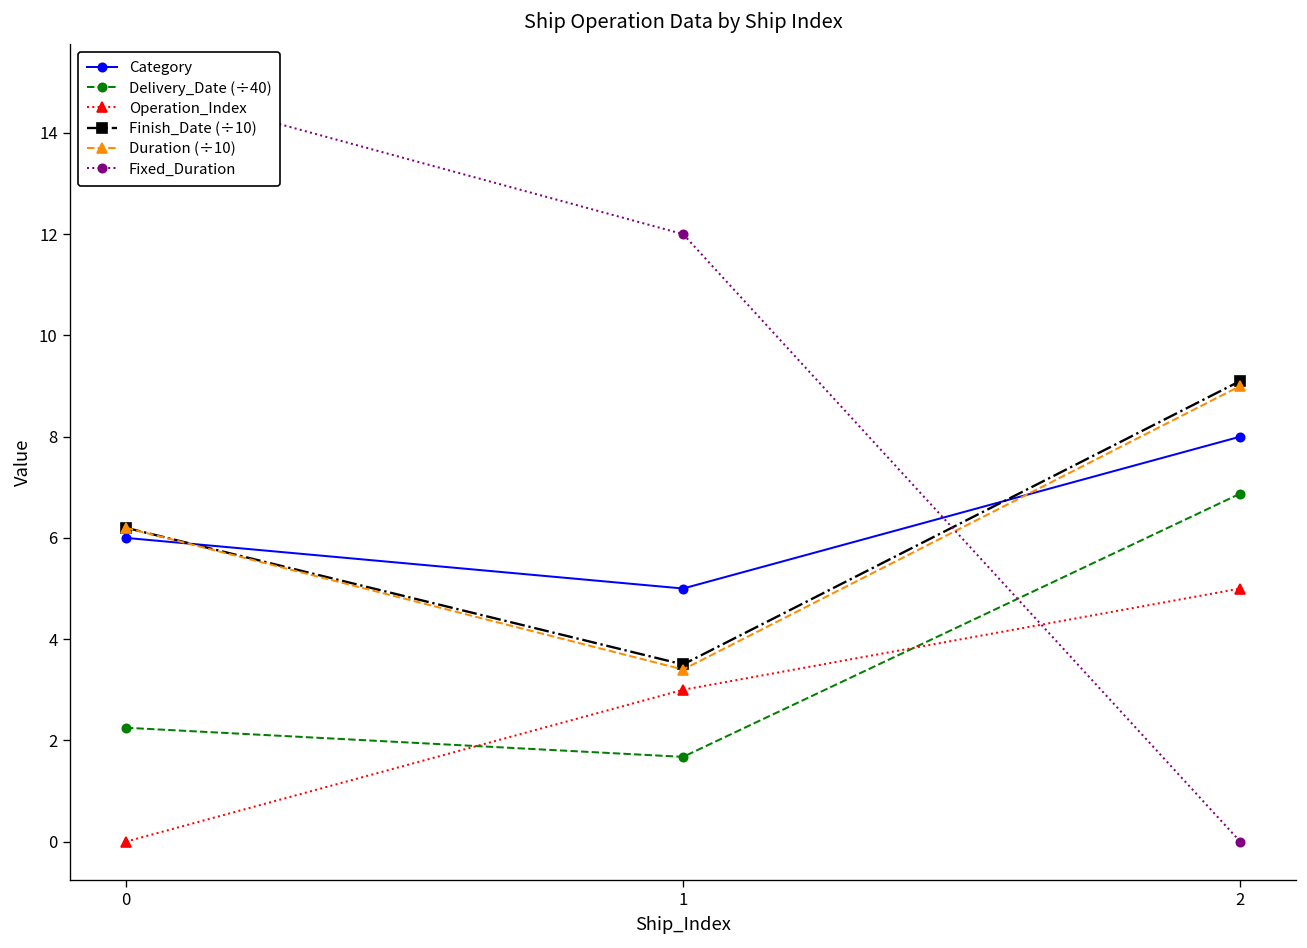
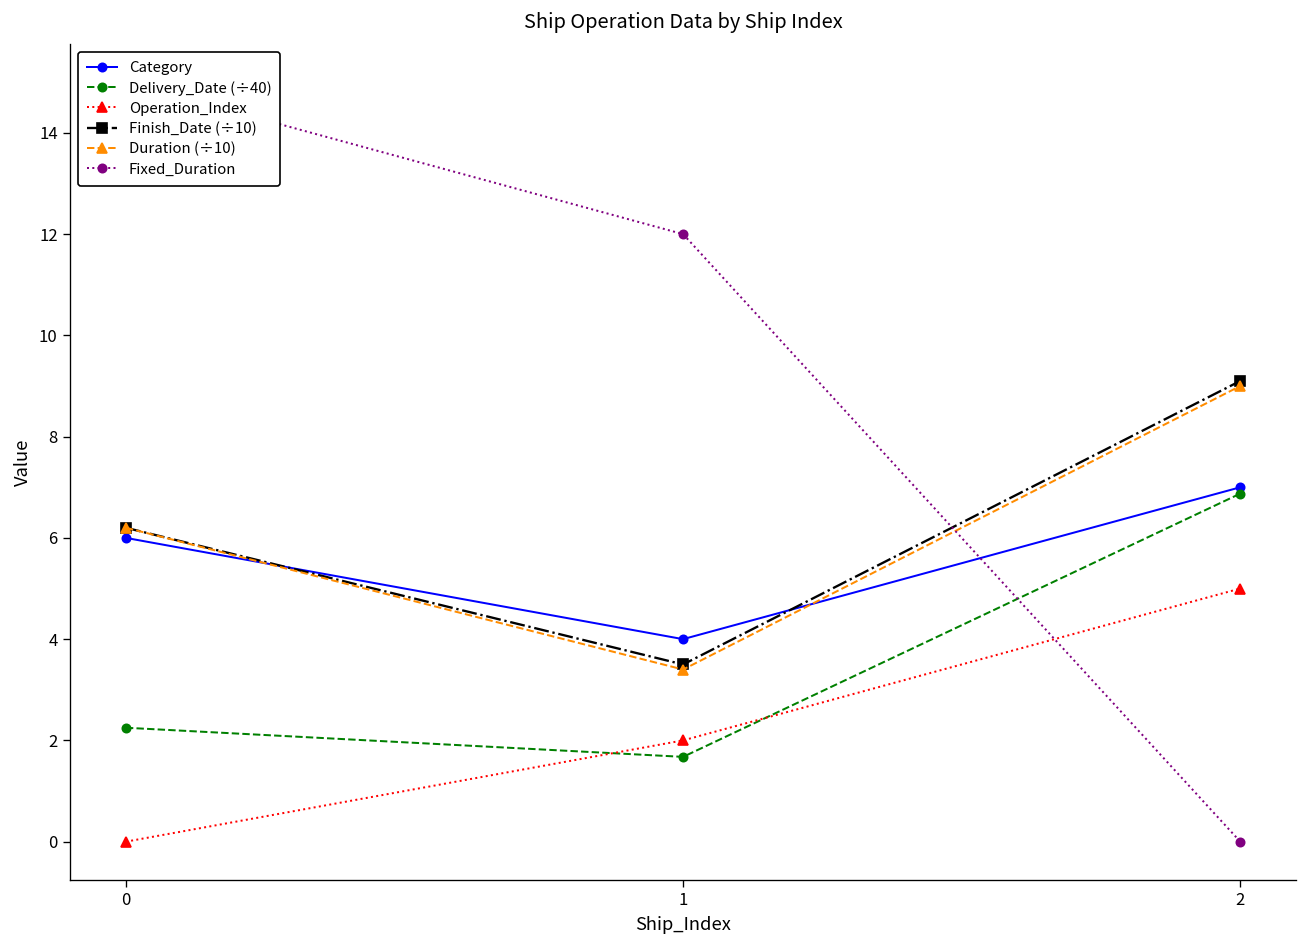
  {
    "Category": {
      "0": 6,
-     "1": 5,
-     "2": 8
+     "1": 4,
+     "2": 7
    },
    "Delivery_Date (÷40)": {
      "0": 2.3,
      "1": 1.7,
      "2": 6.9
    },
    "Operation_Index": {
      "0": 0,
-     "1": 3,
+     "1": 2,
      "2": 5
    },
    "Finish_Date (÷10)": {
      "1": 3.5,
      "2": 9.1
    },
    "Duration (÷10)": {
      "1": 3.4,
      "2": 9
    },
    "Fixed_Duration": {
      "1": 12,
      "2": 0
    }
  }
